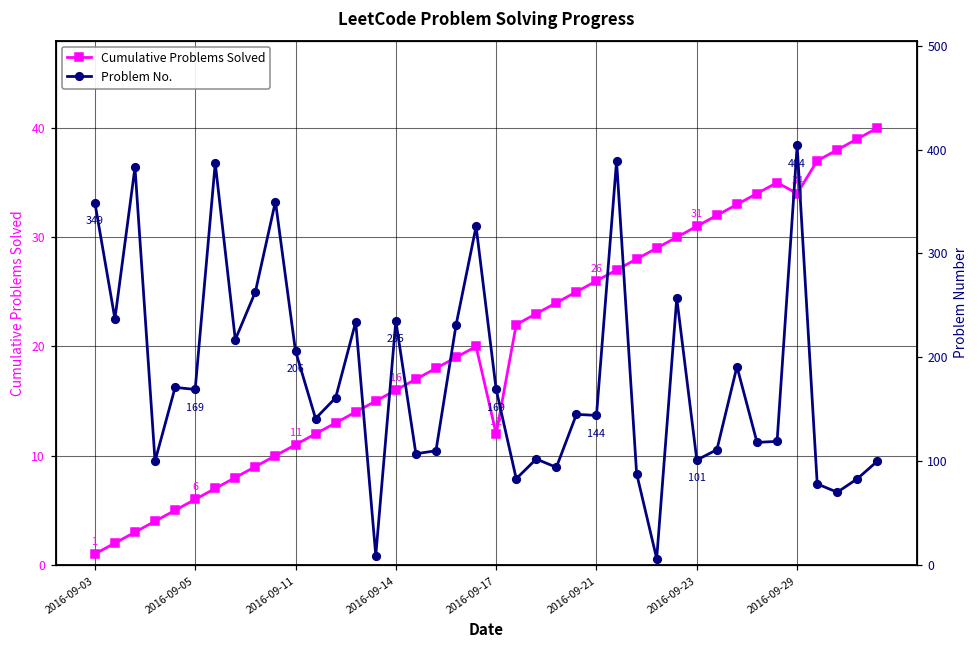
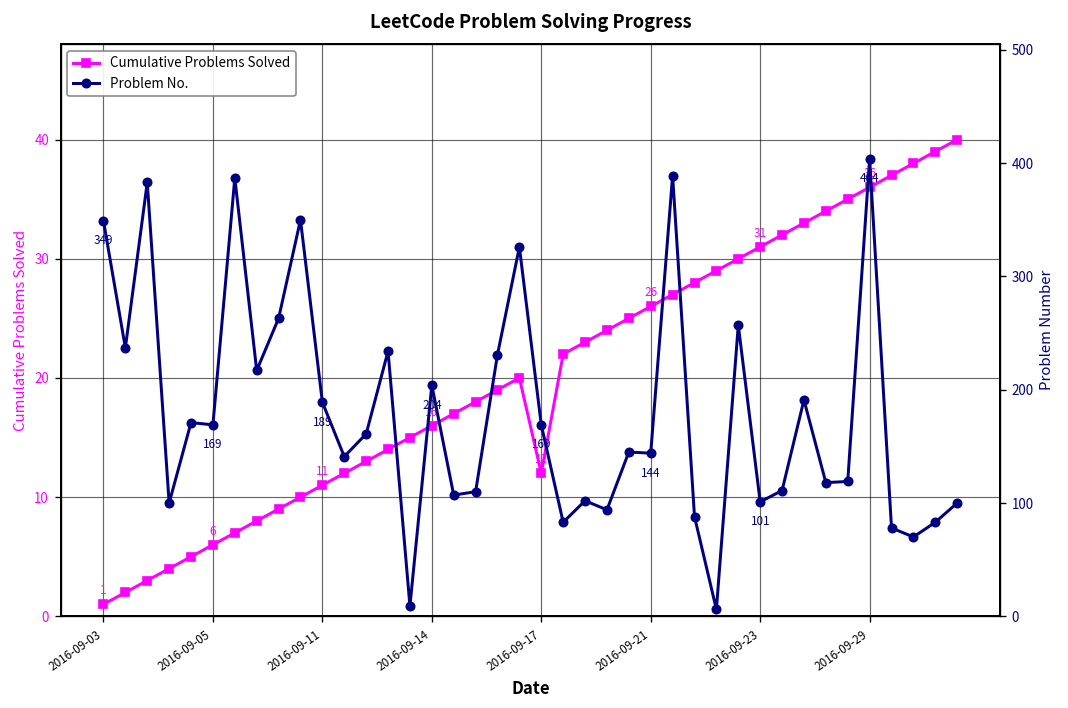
  {
    "Cumulative Problems Solved": {
      "2016-09-11": 11,
      "2016-09-17": 12,
-     "2016-09-29": 34
+     "2016-09-29": 36
    },
    "Problem No.": {
-     "2016-09-11": 206,
-     "2016-09-14": 235,
+     "2016-09-11": 189,
+     "2016-09-14": 204,
      "2016-09-17": 169
    }
  }
